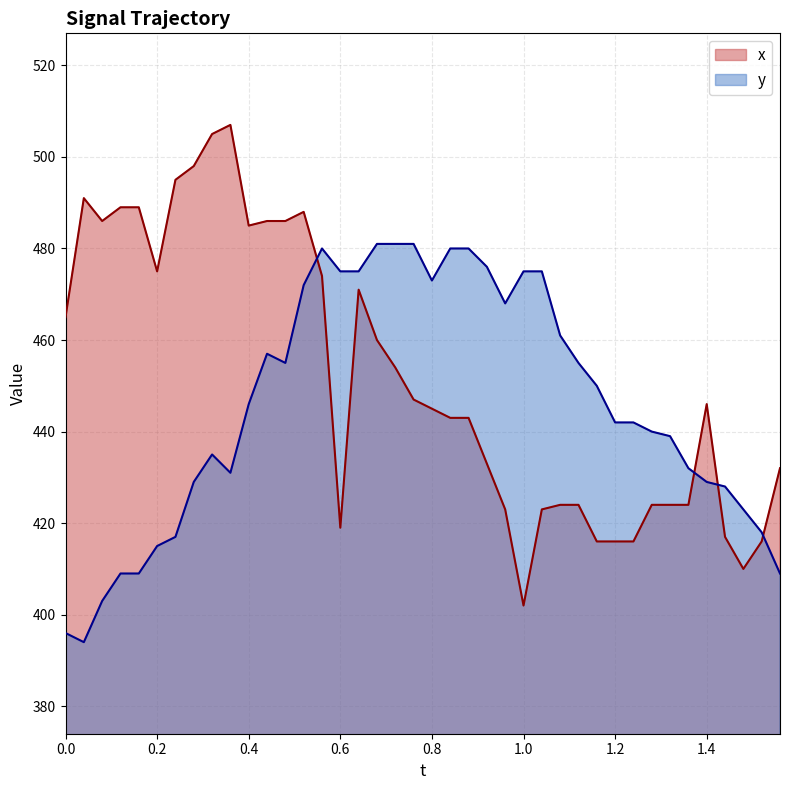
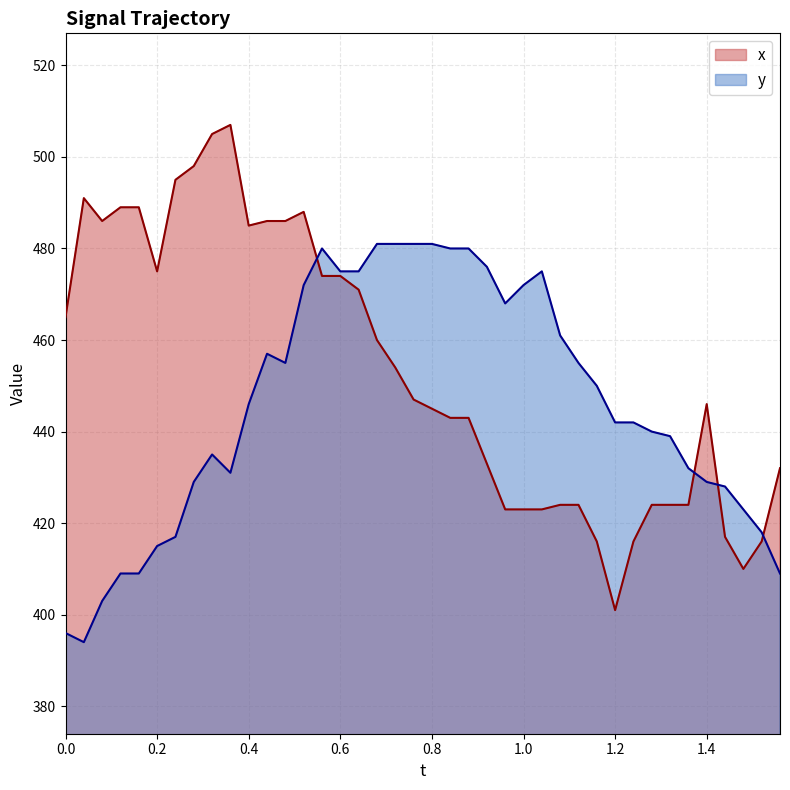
  {
    "x": {
      "0.0": 465,
      "0.2": 475,
      "0.4": 485,
-     "0.6": 419,
+     "0.6": 474,
      "0.8": 445,
-     "1.0": 402,
-     "1.2": 416,
+     "1.0": 423,
+     "1.2": 401,
      "1.4": 446
    },
    "y": {
      "0.0": 396,
      "0.2": 415,
      "0.4": 446,
      "0.6": 475,
-     "0.8": 473,
-     "1.0": 475,
+     "0.8": 481,
+     "1.0": 472,
      "1.2": 442,
      "1.4": 429
    }
  }
